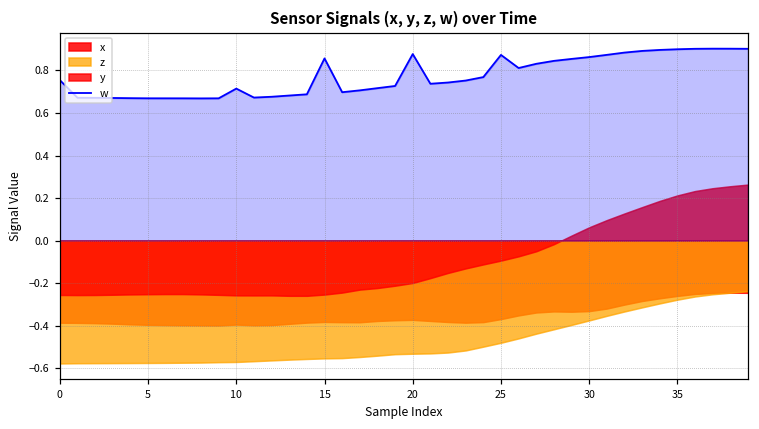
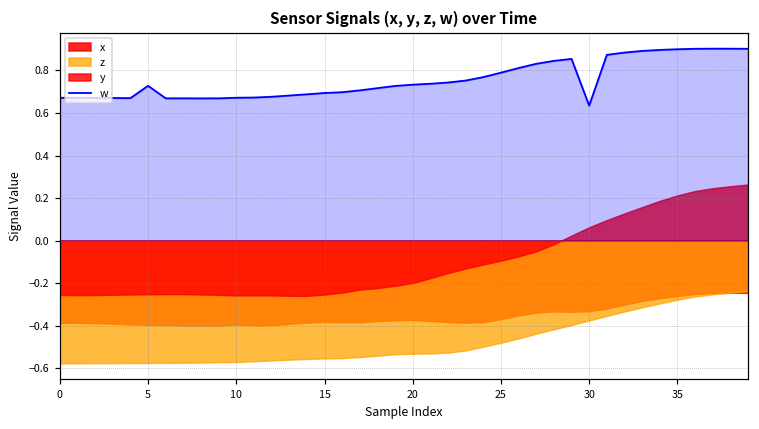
  {
    "w": {
-     "0": 0.75,
-     "5": 0.67,
-     "10": 0.71,
-     "15": 0.86,
-     "20": 0.88,
-     "25": 0.87,
-     "30": 0.86,
+     "0": 0.67,
+     "5": 0.73,
+     "10": 0.67,
+     "15": 0.69,
+     "20": 0.73,
+     "25": 0.79,
+     "30": 0.63,
      "35": 0.90
    },
    "y": {
      "30": 0.06,
      "35": 0.21
    }
  }
